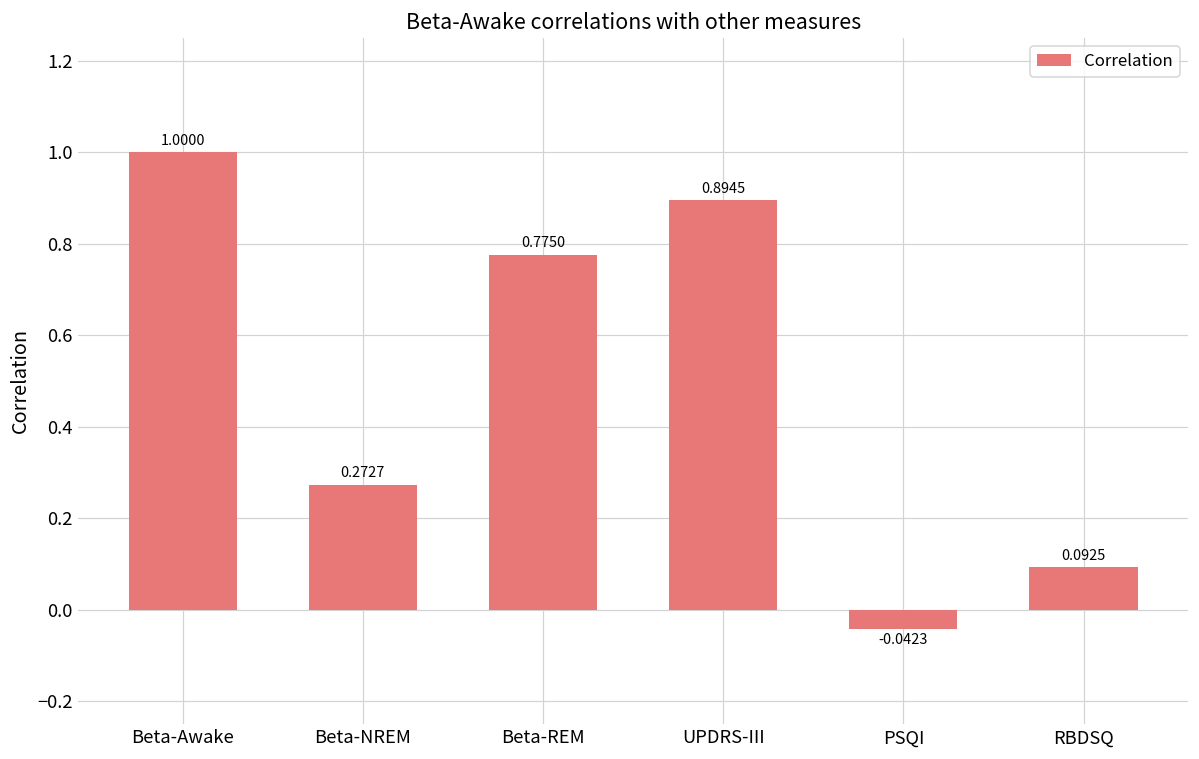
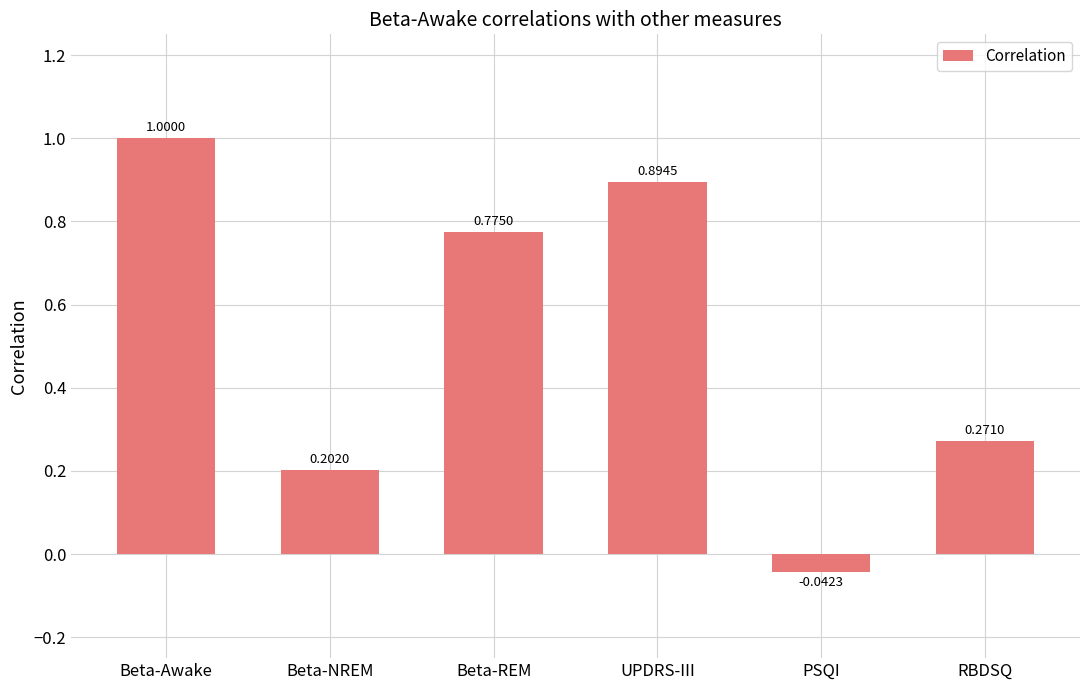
  {
    "Beta-Awake": 1.0000,
-   "Beta-NREM": 0.2727,
+   "Beta-NREM": 0.2020,
    "Beta-REM": 0.7750,
    "UPDRS-III": 0.8945,
    "PSQI": -0.0423,
-   "RBDSQ": 0.0925
+   "RBDSQ": 0.2710
  }
